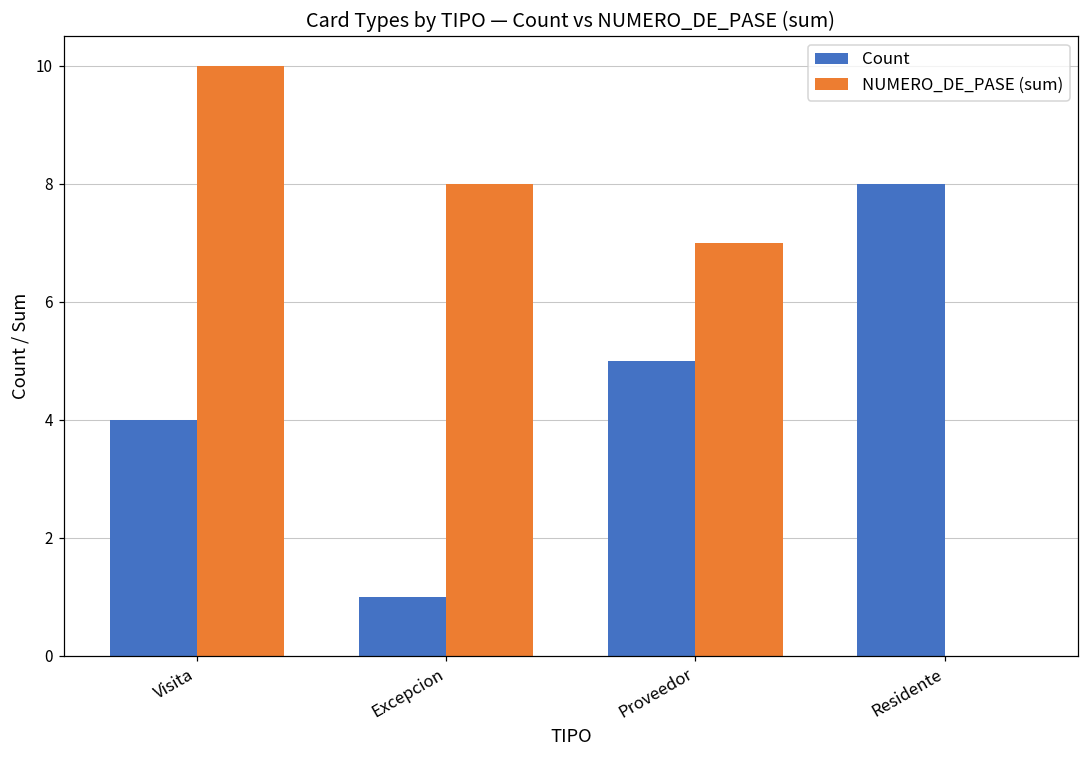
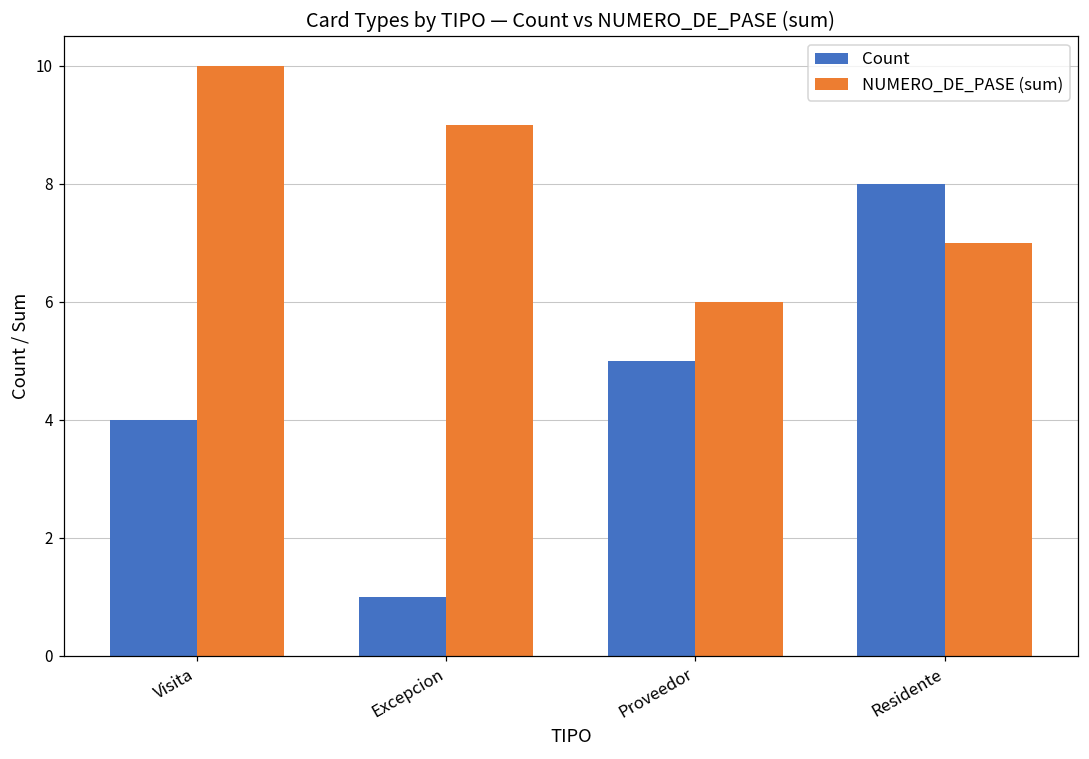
  {
    "Count": {
      "Visita": 4,
      "Excepcion": 1,
      "Proveedor": 5,
      "Residente": 8
    },
    "NUMERO_DE_PASE (sum)": {
      "Visita": 10,
-     "Excepcion": 8,
-     "Proveedor": 7,
-     "Residente": 0
+     "Excepcion": 9,
+     "Proveedor": 6,
+     "Residente": 7
    }
  }
